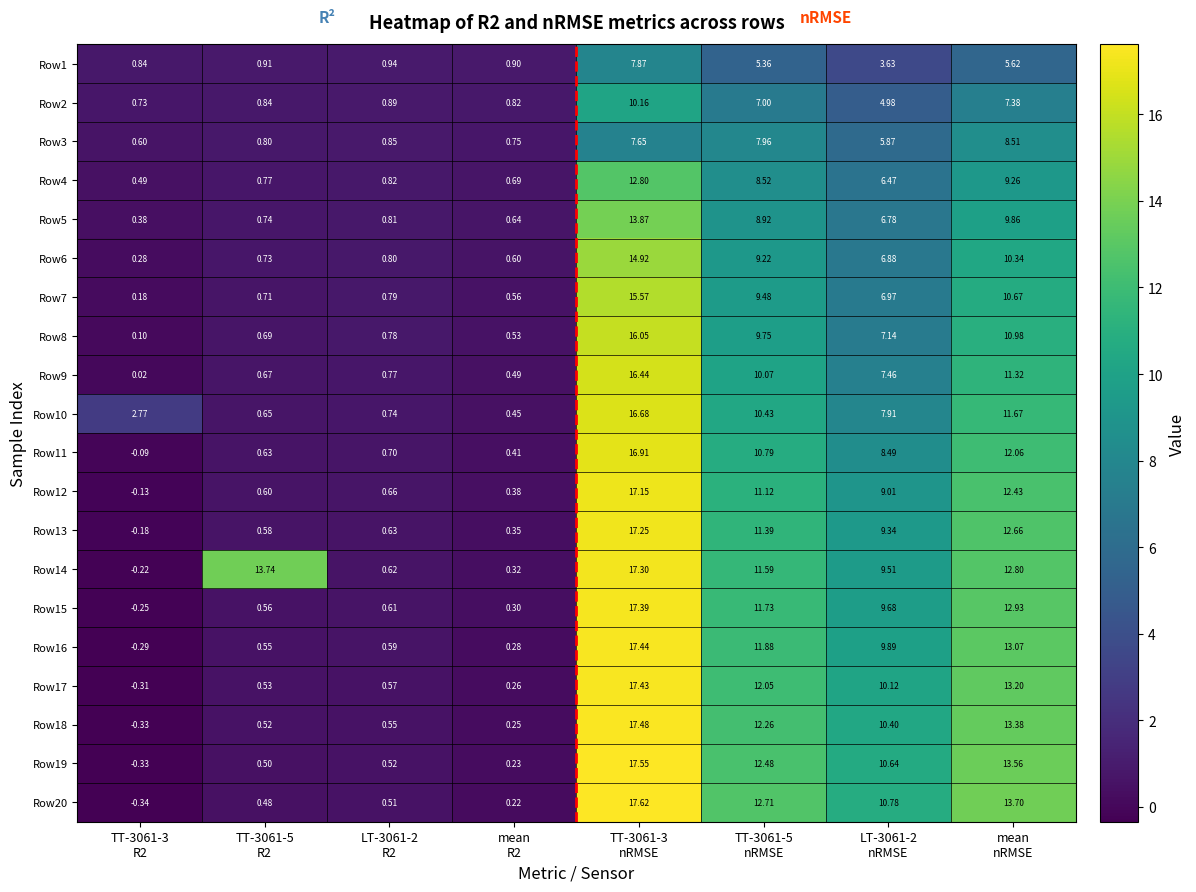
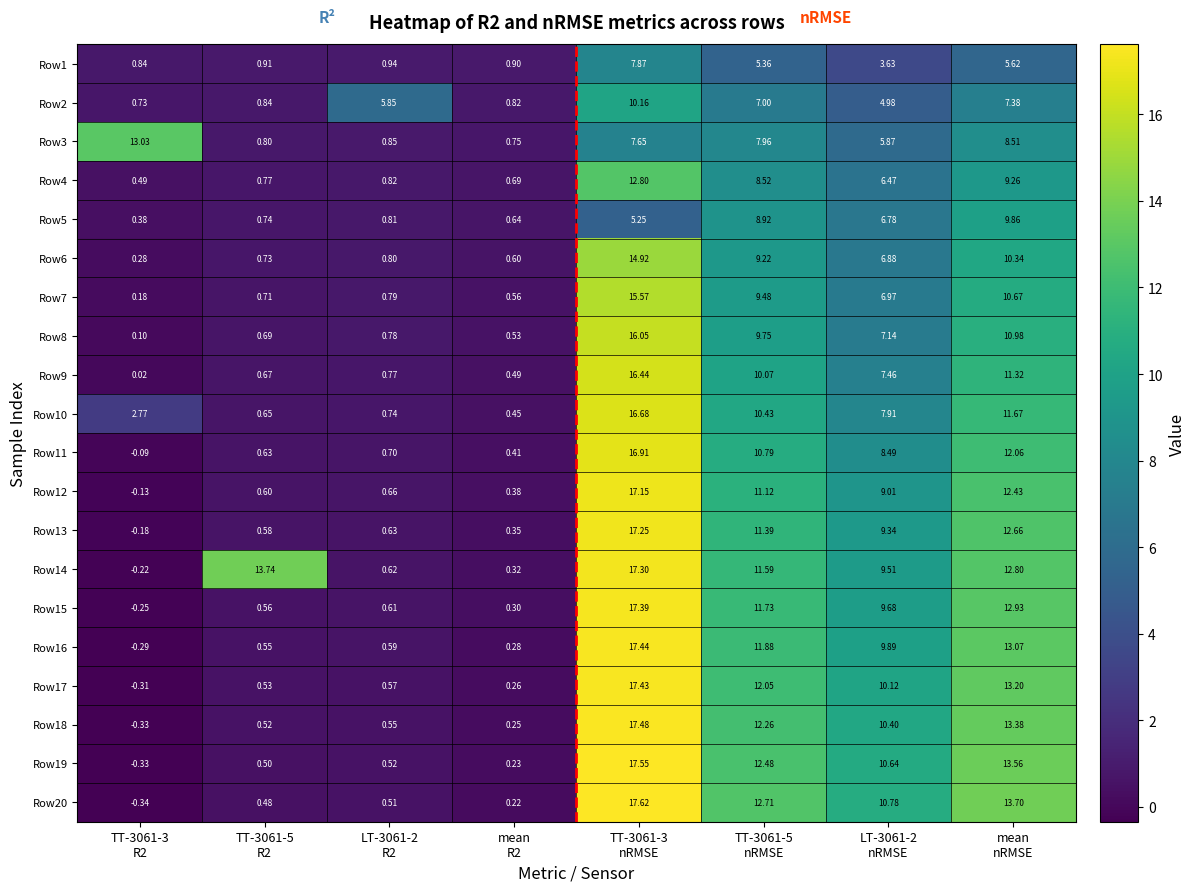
  {
    "Row1": {
      "TT-3061-3 R2": 0.84,
      "TT-3061-5 R2": 0.91,
      "LT-3061-2 R2": 0.94,
      "mean R2": 0.90,
      "TT-3061-3 nRMSE": 7.87,
      "TT-3061-5 nRMSE": 5.36,
      "LT-3061-2 nRMSE": 3.63,
      "mean nRMSE": 5.62
    },
    "Row2": {
      "TT-3061-3 R2": 0.73,
      "TT-3061-5 R2": 0.84,
-     "LT-3061-2 R2": 0.89,
+     "LT-3061-2 R2": 5.85,
      "mean R2": 0.82,
      "TT-3061-3 nRMSE": 10.16,
      "TT-3061-5 nRMSE": 7.00,
      "LT-3061-2 nRMSE": 4.98,
      "mean nRMSE": 7.38
    },
    "Row3": {
-     "TT-3061-3 R2": 0.60,
+     "TT-3061-3 R2": 13.03,
      "TT-3061-5 R2": 0.80,
      "LT-3061-2 R2": 0.85,
      "mean R2": 0.75,
      "TT-3061-3 nRMSE": 7.65,
      "TT-3061-5 nRMSE": 7.96,
      "LT-3061-2 nRMSE": 5.87,
      "mean nRMSE": 8.51
    },
    "Row4": {
      "TT-3061-3 R2": 0.49,
      "TT-3061-5 R2": 0.77,
      "LT-3061-2 R2": 0.82,
      "mean R2": 0.69,
      "TT-3061-3 nRMSE": 12.80,
      "TT-3061-5 nRMSE": 8.52,
      "LT-3061-2 nRMSE": 6.47,
      "mean nRMSE": 9.26
    },
    "Row5": {
      "TT-3061-3 R2": 0.38,
      "TT-3061-5 R2": 0.74,
      "LT-3061-2 R2": 0.81,
      "mean R2": 0.64,
-     "TT-3061-3 nRMSE": 13.87,
+     "TT-3061-3 nRMSE": 5.25,
      "TT-3061-5 nRMSE": 8.92,
      "LT-3061-2 nRMSE": 6.78,
      "mean nRMSE": 9.86
    },
    "Row6": {
      "TT-3061-3 R2": 0.28,
      "TT-3061-5 R2": 0.73,
      "LT-3061-2 R2": 0.80,
      "mean R2": 0.60,
      "TT-3061-3 nRMSE": 14.92,
      "TT-3061-5 nRMSE": 9.22,
      "LT-3061-2 nRMSE": 6.88,
      "mean nRMSE": 10.34
    },
    "Row7": {
      "TT-3061-3 R2": 0.18,
      "TT-3061-5 R2": 0.71,
      "LT-3061-2 R2": 0.79,
      "mean R2": 0.56,
      "TT-3061-3 nRMSE": 15.57,
      "TT-3061-5 nRMSE": 9.48,
      "LT-3061-2 nRMSE": 6.97,
      "mean nRMSE": 10.67
    },
    "Row8": {
      "TT-3061-3 R2": 0.10,
      "TT-3061-5 R2": 0.69,
      "LT-3061-2 R2": 0.78,
      "mean R2": 0.53,
      "TT-3061-3 nRMSE": 16.05,
      "TT-3061-5 nRMSE": 9.75,
      "LT-3061-2 nRMSE": 7.14,
      "mean nRMSE": 10.98
    },
    "Row9": {
      "TT-3061-3 R2": 0.02,
      "TT-3061-5 R2": 0.67,
      "LT-3061-2 R2": 0.77,
      "mean R2": 0.49,
      "TT-3061-3 nRMSE": 16.44,
      "TT-3061-5 nRMSE": 10.07,
      "LT-3061-2 nRMSE": 7.46,
      "mean nRMSE": 11.32
    },
    "Row10": {
      "TT-3061-3 R2": 2.77,
      "TT-3061-5 R2": 0.65,
      "LT-3061-2 R2": 0.74,
      "mean R2": 0.45,
      "TT-3061-3 nRMSE": 16.68,
      "TT-3061-5 nRMSE": 10.43,
      "LT-3061-2 nRMSE": 7.91,
      "mean nRMSE": 11.67
    },
    "Row11": {
      "TT-3061-3 R2": -0.09,
      "TT-3061-5 R2": 0.63,
      "LT-3061-2 R2": 0.70,
      "mean R2": 0.41,
      "TT-3061-3 nRMSE": 16.91,
      "TT-3061-5 nRMSE": 10.79,
      "LT-3061-2 nRMSE": 8.49,
      "mean nRMSE": 12.06
    },
    "Row12": {
      "TT-3061-3 R2": -0.13,
      "TT-3061-5 R2": 0.60,
      "LT-3061-2 R2": 0.66,
      "mean R2": 0.38,
      "TT-3061-3 nRMSE": 17.15,
      "TT-3061-5 nRMSE": 11.12,
      "LT-3061-2 nRMSE": 9.01,
      "mean nRMSE": 12.43
    },
    "Row13": {
      "TT-3061-3 R2": -0.18,
      "TT-3061-5 R2": 0.58,
      "LT-3061-2 R2": 0.63,
      "mean R2": 0.35,
      "TT-3061-3 nRMSE": 17.25,
      "TT-3061-5 nRMSE": 11.39,
      "LT-3061-2 nRMSE": 9.34,
      "mean nRMSE": 12.66
    },
    "Row14": {
      "TT-3061-3 R2": -0.22,
      "TT-3061-5 R2": 13.74,
      "LT-3061-2 R2": 0.62,
      "mean R2": 0.32,
      "TT-3061-3 nRMSE": 17.30,
      "TT-3061-5 nRMSE": 11.59,
      "LT-3061-2 nRMSE": 9.51,
      "mean nRMSE": 12.80
    },
    "Row15": {
      "TT-3061-3 R2": -0.25,
      "TT-3061-5 R2": 0.56,
      "LT-3061-2 R2": 0.61,
      "mean R2": 0.30,
      "TT-3061-3 nRMSE": 17.39,
      "TT-3061-5 nRMSE": 11.73,
      "LT-3061-2 nRMSE": 9.68,
      "mean nRMSE": 12.93
    },
    "Row16": {
      "TT-3061-3 R2": -0.29,
      "TT-3061-5 R2": 0.55,
      "LT-3061-2 R2": 0.59,
      "mean R2": 0.28,
      "TT-3061-3 nRMSE": 17.44,
      "TT-3061-5 nRMSE": 11.88,
      "LT-3061-2 nRMSE": 9.89,
      "mean nRMSE": 13.07
    },
    "Row17": {
      "TT-3061-3 R2": -0.31,
      "TT-3061-5 R2": 0.53,
      "LT-3061-2 R2": 0.57,
      "mean R2": 0.26,
      "TT-3061-3 nRMSE": 17.43,
      "TT-3061-5 nRMSE": 12.05,
      "LT-3061-2 nRMSE": 10.12,
      "mean nRMSE": 13.20
    },
    "Row18": {
      "TT-3061-3 R2": -0.33,
      "TT-3061-5 R2": 0.52,
      "LT-3061-2 R2": 0.55,
      "mean R2": 0.25,
      "TT-3061-3 nRMSE": 17.48,
      "TT-3061-5 nRMSE": 12.26,
      "LT-3061-2 nRMSE": 10.40,
      "mean nRMSE": 13.38
    },
    "Row19": {
      "TT-3061-3 R2": -0.33,
      "TT-3061-5 R2": 0.50,
      "LT-3061-2 R2": 0.52,
      "mean R2": 0.23,
      "TT-3061-3 nRMSE": 17.55,
      "TT-3061-5 nRMSE": 12.48,
      "LT-3061-2 nRMSE": 10.64,
      "mean nRMSE": 13.56
    },
    "Row20": {
      "TT-3061-3 R2": -0.34,
      "TT-3061-5 R2": 0.48,
      "LT-3061-2 R2": 0.51,
      "mean R2": 0.22,
      "TT-3061-3 nRMSE": 17.62,
      "TT-3061-5 nRMSE": 12.71,
      "LT-3061-2 nRMSE": 10.78,
      "mean nRMSE": 13.70
    }
  }
